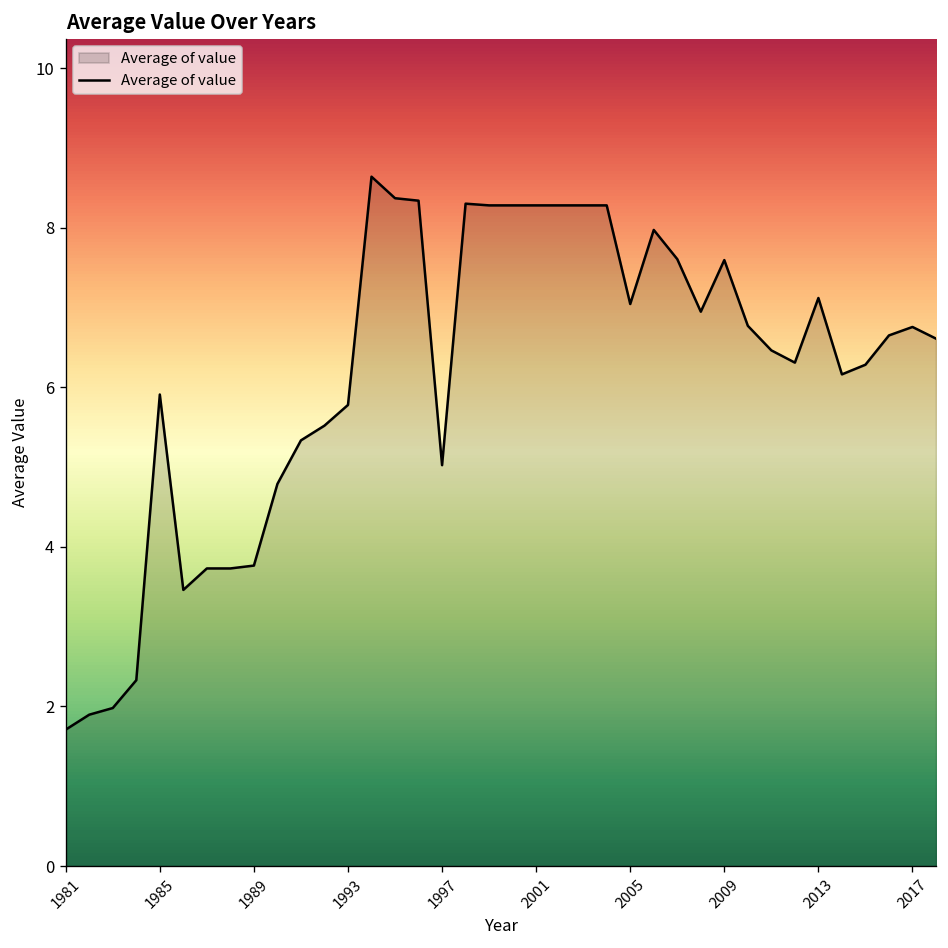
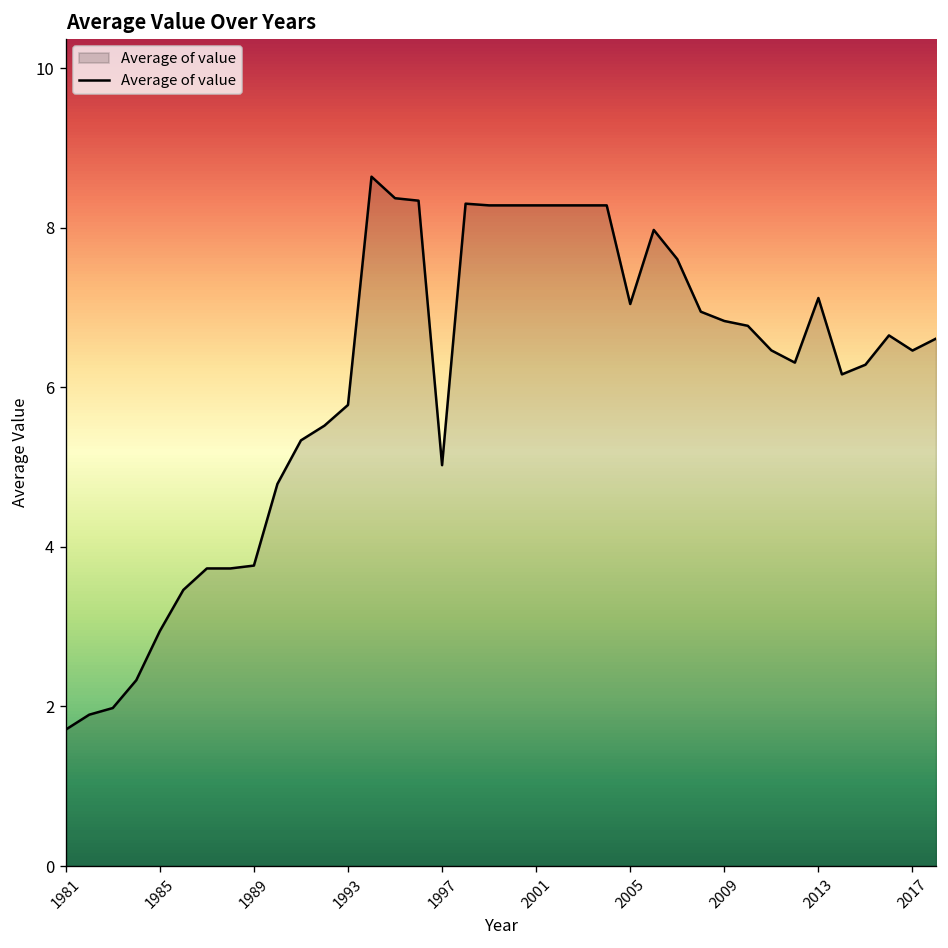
  {
    "1981": 1.7,
-   "1985": 5.9,
+   "1985": 2.9,
    "1989": 3.8,
    "1993": 5.8,
    "1997": 5.0,
    "2001": 8.3,
    "2005": 7.0,
-   "2009": 7.6,
+   "2009": 6.8,
    "2013": 7.1,
-   "2017": 6.8
+   "2017": 6.5
  }
